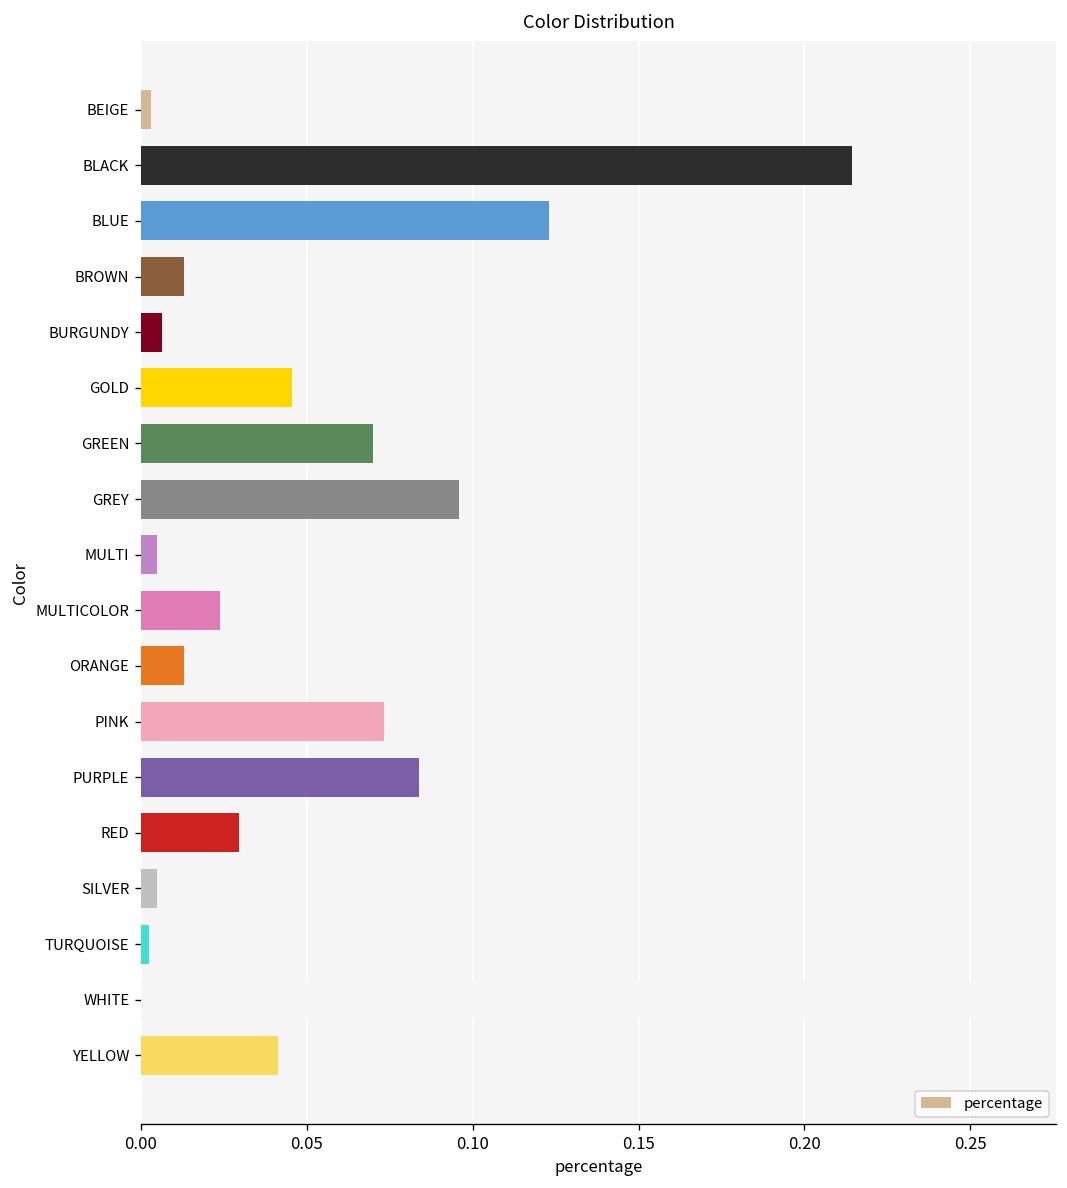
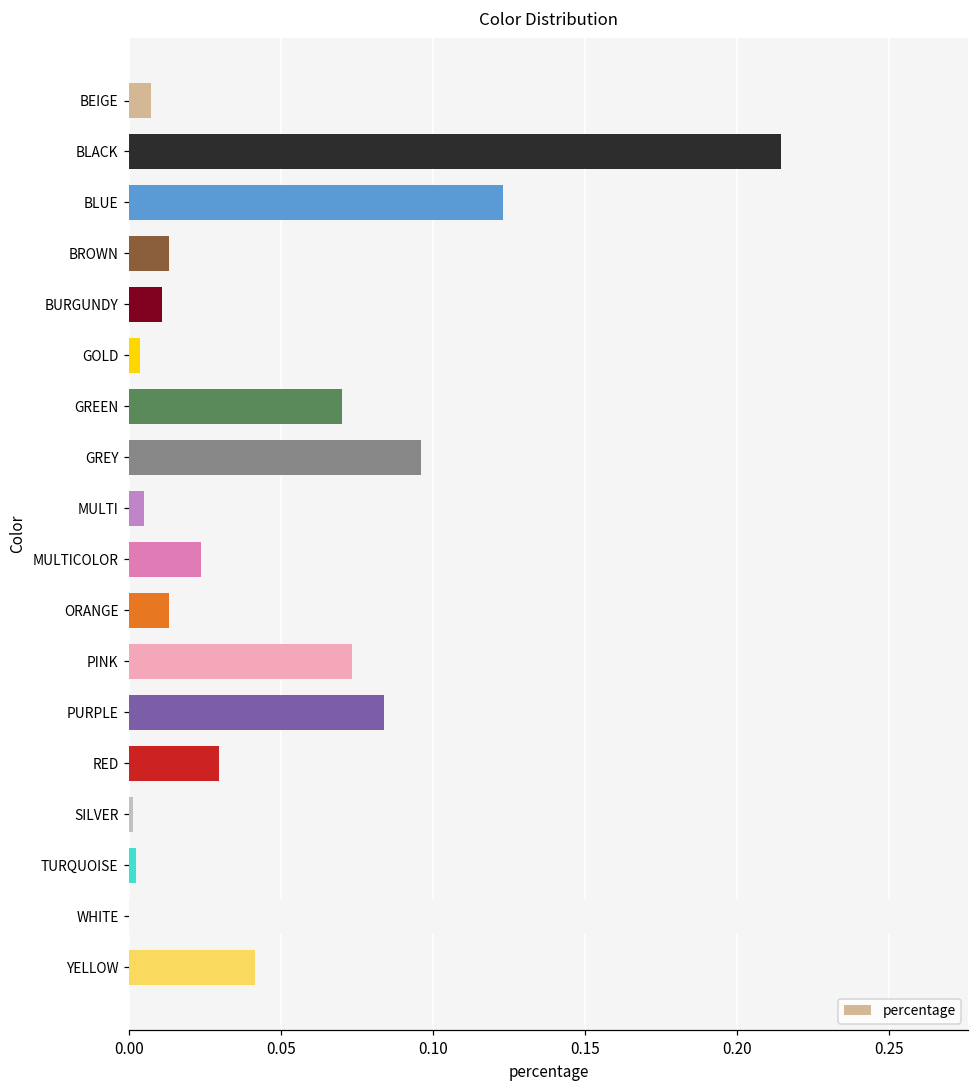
  {
-   "BEIGE": 0.003,
+   "BEIGE": 0.007,
    "BLACK": 0.214,
    "BLUE": 0.123,
    "BROWN": 0.013,
-   "BURGUNDY": 0.006,
-   "GOLD": 0.045,
+   "BURGUNDY": 0.011,
+   "GOLD": 0.004,
    "GREEN": 0.070,
    "GREY": 0.096,
    "MULTI": 0.005,
    "MULTICOLOR": 0.024,
    "ORANGE": 0.013,
    "PINK": 0.073,
    "PURPLE": 0.084,
    "RED": 0.030,
-   "SILVER": 0.005,
+   "SILVER": 0.001,
    "TURQUOISE": 0.002,
    "WHITE": 0.263,
    "YELLOW": 0.041
  }
